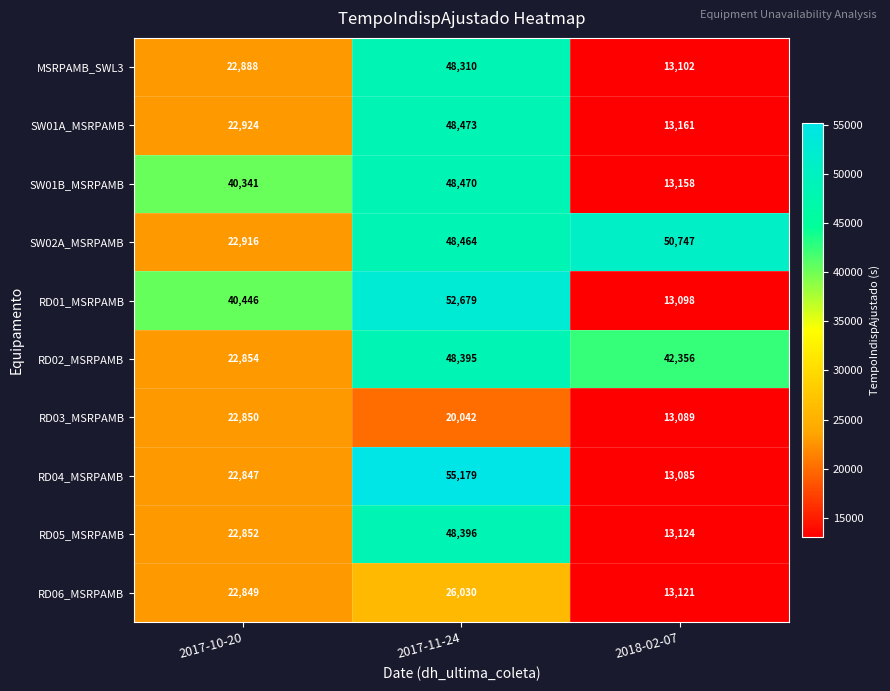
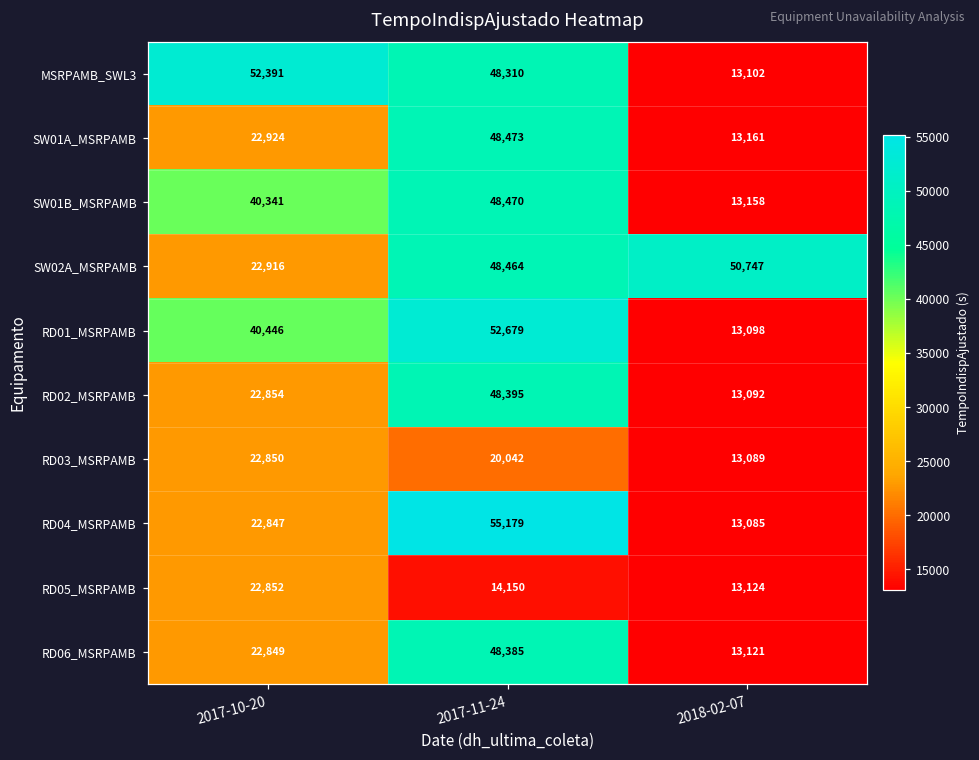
  {
    "MSRPAMB_SWL3": {
-     "2017-10-20": "22,888",
+     "2017-10-20": "52,391",
      "2017-11-24": "48,310",
      "2018-02-07": "13,102"
    },
    "SW01A_MSRPAMB": {
      "2017-10-20": "22,924",
      "2017-11-24": "48,473",
      "2018-02-07": "13,161"
    },
    "SW01B_MSRPAMB": {
      "2017-10-20": "40,341",
      "2017-11-24": "48,470",
      "2018-02-07": "13,158"
    },
    "SW02A_MSRPAMB": {
      "2017-10-20": "22,916",
      "2017-11-24": "48,464",
      "2018-02-07": "50,747"
    },
    "RD01_MSRPAMB": {
      "2017-10-20": "40,446",
      "2017-11-24": "52,679",
      "2018-02-07": "13,098"
    },
    "RD02_MSRPAMB": {
      "2017-10-20": "22,854",
      "2017-11-24": "48,395",
-     "2018-02-07": "42,356"
+     "2018-02-07": "13,092"
    },
    "RD03_MSRPAMB": {
      "2017-10-20": "22,850",
      "2017-11-24": "20,042",
      "2018-02-07": "13,089"
    },
    "RD04_MSRPAMB": {
      "2017-10-20": "22,847",
      "2017-11-24": "55,179",
      "2018-02-07": "13,085"
    },
    "RD05_MSRPAMB": {
      "2017-10-20": "22,852",
-     "2017-11-24": "48,396",
+     "2017-11-24": "14,150",
      "2018-02-07": "13,124"
    },
    "RD06_MSRPAMB": {
      "2017-10-20": "22,849",
-     "2017-11-24": "26,030",
+     "2017-11-24": "48,385",
      "2018-02-07": "13,121"
    }
  }
